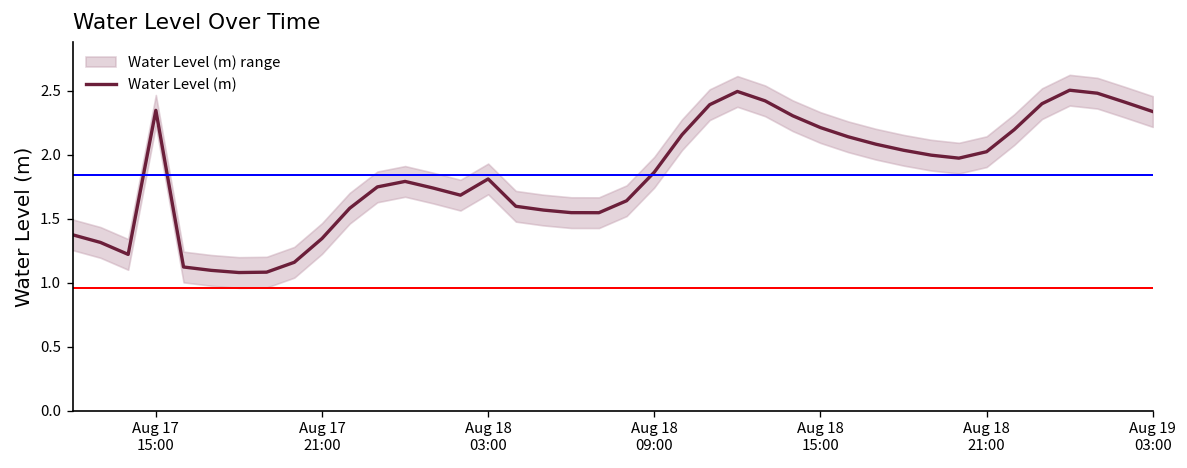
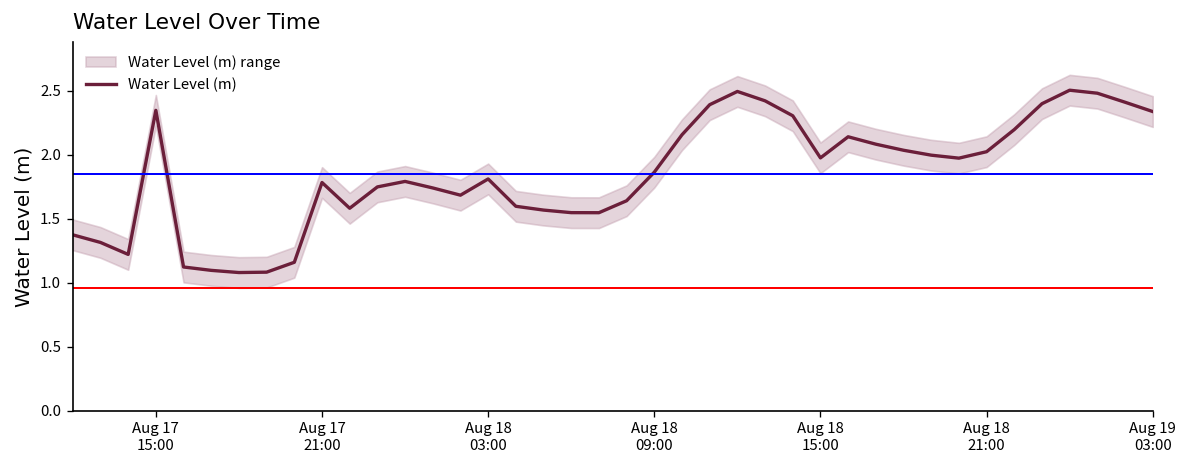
  {
    "Water Level (m)": {
      "Aug 17 15:00": 2.35,
-     "Aug 17 21:00": 1.35,
+     "Aug 17 21:00": 1.78,
      "Aug 18 03:00": 1.81,
      "Aug 18 09:00": 1.87,
-     "Aug 18 15:00": 2.21,
+     "Aug 18 15:00": 1.98,
      "Aug 18 21:00": 2.03,
      "Aug 19 03:00": 2.34
    }
  }
